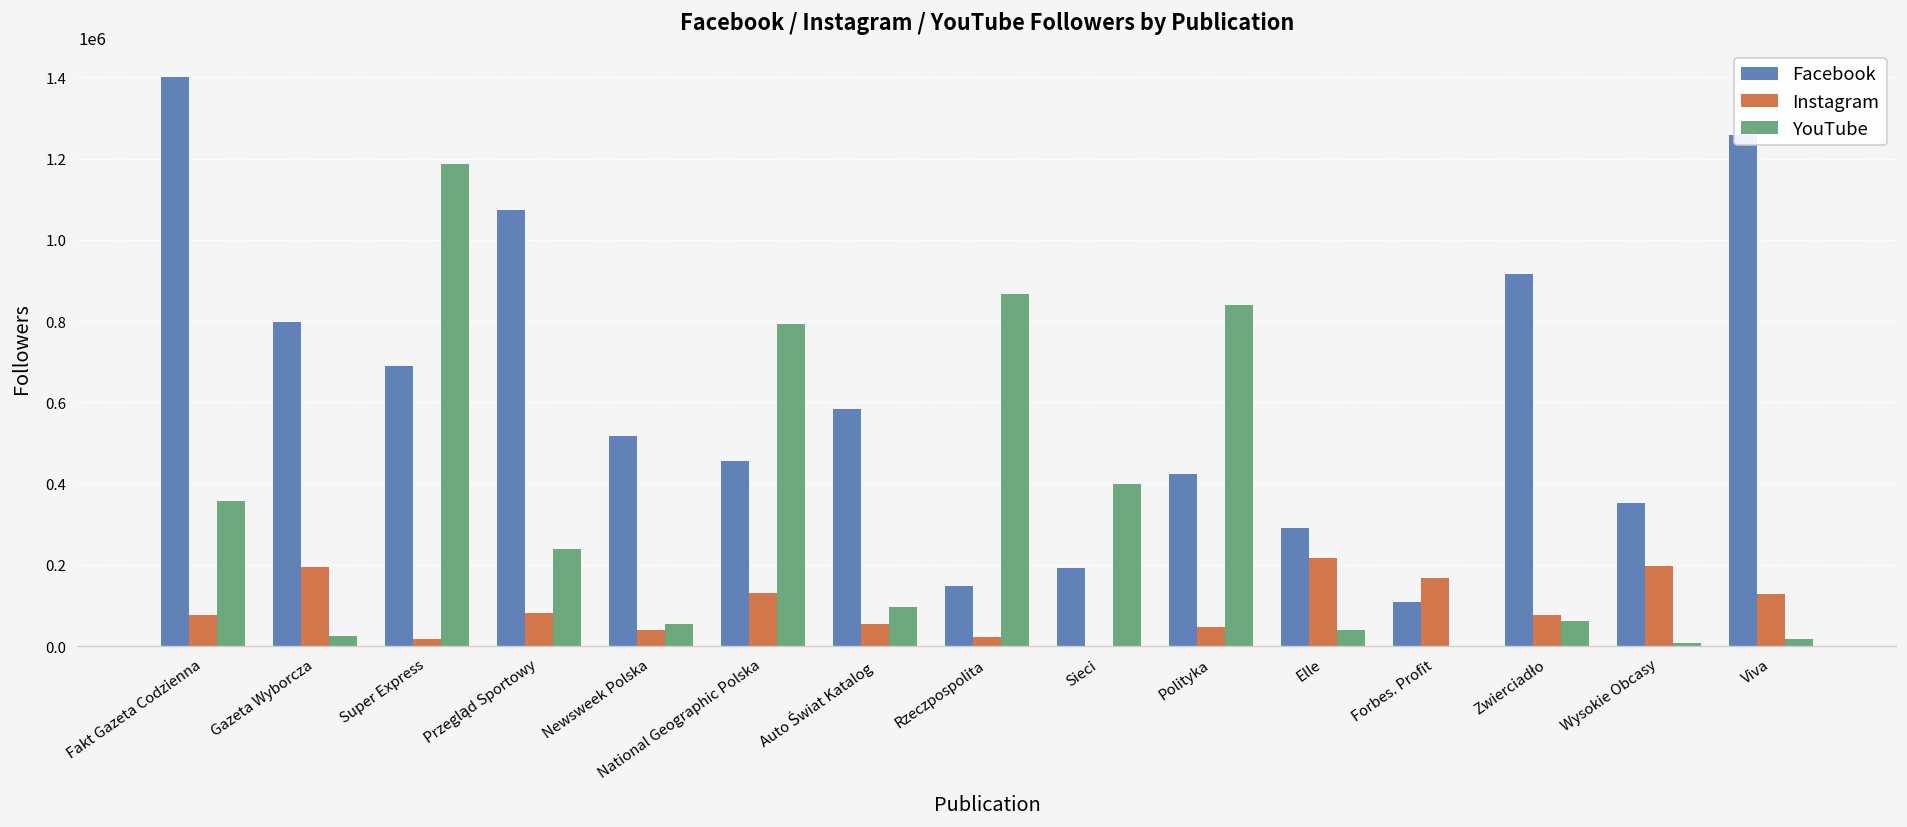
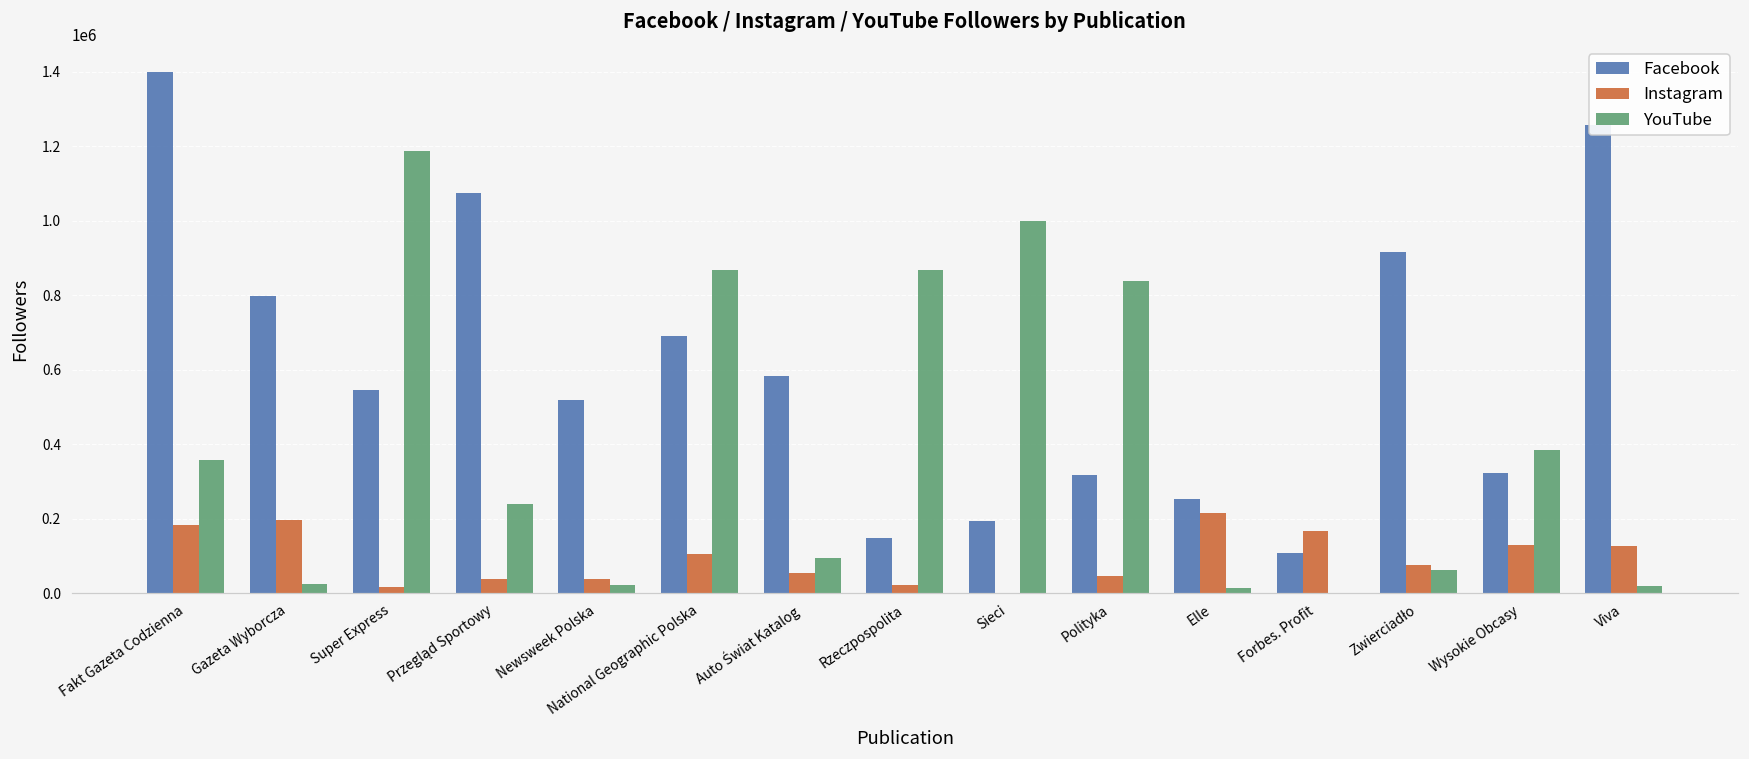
  {
    "Facebook": {
      "Fakt Gazeta Codzienna": 1400000,
      "Gazeta Wyborcza": 800000,
-     "Super Express": 690000,
+     "Super Express": 550000,
      "Przegląd Sportowy": 1070000,
      "Newsweek Polska": 520000,
-     "National Geographic Polska": 460000,
+     "National Geographic Polska": 690000,
      "Auto Świat Katalog": 580000,
      "Rzeczpospolita": 150000,
      "Sieci": 190000,
-     "Polityka": 420000,
-     "Elle": 290000,
+     "Polityka": 320000,
+     "Elle": 250000,
      "Forbes. Profit": 110000,
      "Zwierciadło": 920000,
-     "Wysokie Obcasy": 350000
+     "Wysokie Obcasy": 320000
    },
    "Instagram": {
-     "Fakt Gazeta Codzienna": 80000,
+     "Fakt Gazeta Codzienna": 180000,
      "Gazeta Wyborcza": 200000,
      "Super Express": 20000,
-     "Przegląd Sportowy": 80000,
+     "Przegląd Sportowy": 40000,
      "Newsweek Polska": 40000,
-     "National Geographic Polska": 130000,
+     "National Geographic Polska": 100000,
      "Auto Świat Katalog": 50000,
      "Rzeczpospolita": 20000,
      "Sieci": 0,
      "Polityka": 50000,
      "Elle": 220000,
      "Forbes. Profit": 170000,
      "Zwierciadło": 80000,
-     "Wysokie Obcasy": 200000,
+     "Wysokie Obcasy": 130000,
      "Viva": 130000
    },
    "YouTube": {
      "Fakt Gazeta Codzienna": 360000,
      "Gazeta Wyborcza": 30000,
      "Super Express": 1190000,
      "Przegląd Sportowy": 240000,
-     "Newsweek Polska": 60000,
-     "National Geographic Polska": 790000,
+     "Newsweek Polska": 20000,
+     "National Geographic Polska": 870000,
      "Auto Świat Katalog": 100000,
      "Rzeczpospolita": 870000,
-     "Sieci": 400000,
+     "Sieci": 1000000,
      "Polityka": 840000,
-     "Elle": 40000,
+     "Elle": 10000,
      "Forbes. Profit": 0,
      "Zwierciadło": 60000,
-     "Wysokie Obcasy": 10000,
+     "Wysokie Obcasy": 380000,
      "Viva": 20000
    }
  }
